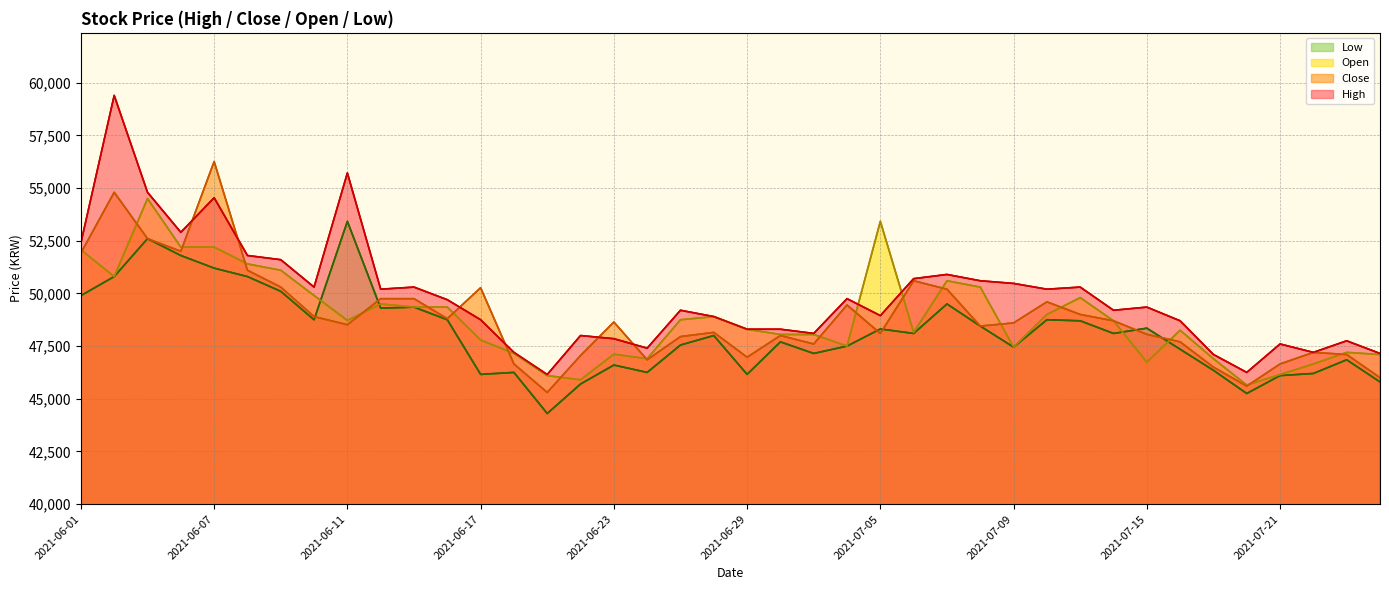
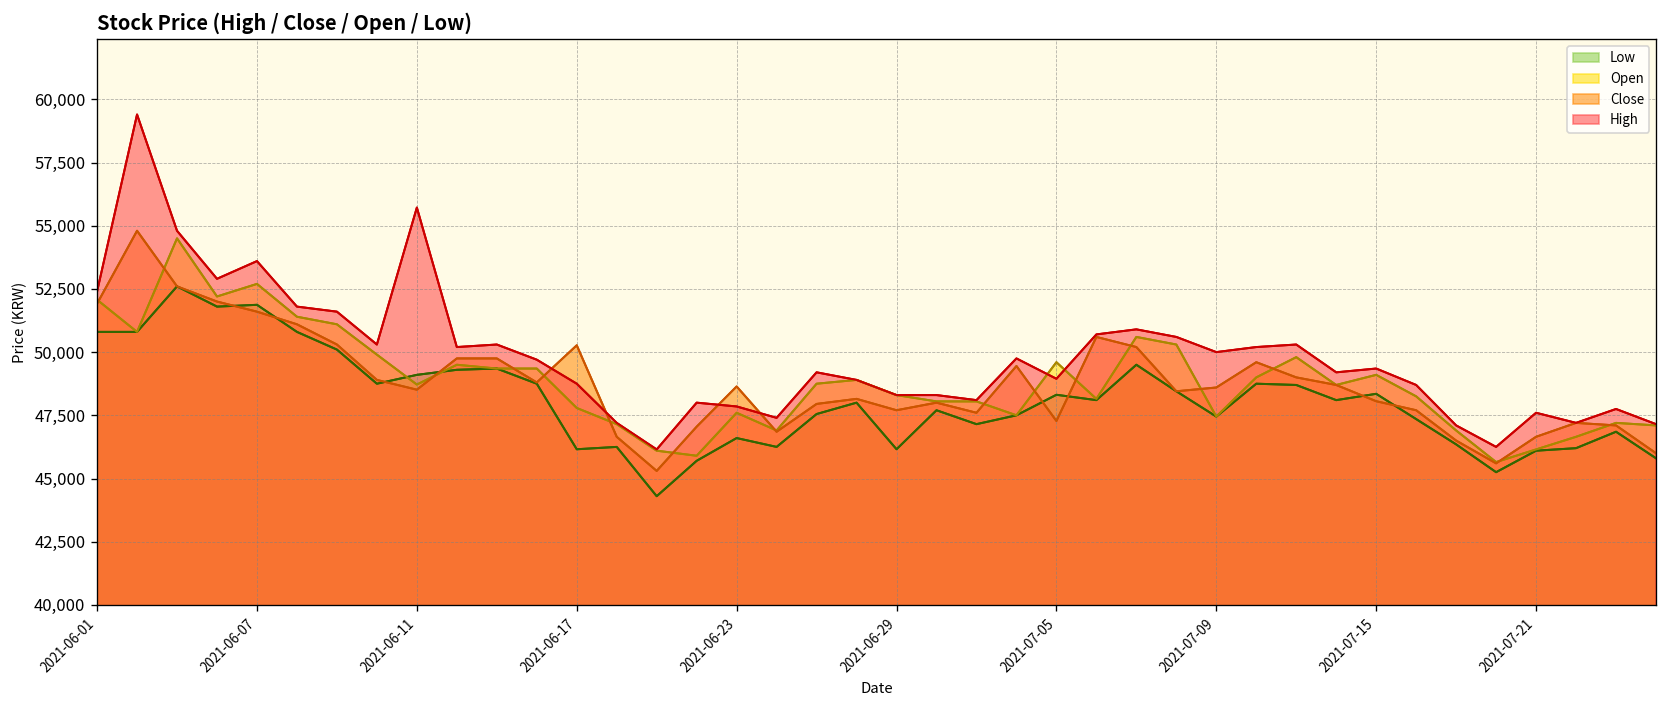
  {
    "Low": {
-     "2021-06-01": "49,900",
-     "2021-06-07": "51,200",
-     "2021-06-11": "53,400",
+     "2021-06-01": "50,800",
+     "2021-06-07": "51,900",
+     "2021-06-11": "49,100",
      "2021-06-17": "46,200",
      "2021-06-23": "46,600",
      "2021-06-29": "46,200",
      "2021-07-05": "48,300",
      "2021-07-15": "48,400"
    },
    "Open": {
      "2021-06-01": "52,100",
-     "2021-06-07": "52,200",
+     "2021-06-07": "52,700",
      "2021-06-11": "48,700",
      "2021-06-17": "47,800",
-     "2021-06-23": "47,100",
-     "2021-07-05": "53,400",
-     "2021-07-15": "46,700"
+     "2021-06-23": "47,600",
+     "2021-07-05": "49,600",
+     "2021-07-15": "49,100"
    },
    "Close": {
      "2021-06-01": "51,900",
-     "2021-06-07": "56,300",
+     "2021-06-07": "51,600",
      "2021-06-11": "48,500",
      "2021-06-17": "50,300",
      "2021-06-23": "48,600",
-     "2021-06-29": "47,000",
-     "2021-07-05": "48,100",
+     "2021-06-29": "47,700",
+     "2021-07-05": "47,300",
      "2021-07-09": "48,600",
      "2021-07-15": "48,100",
      "2021-07-21": "46,700"
    },
    "High": {
      "2021-06-01": "52,400",
-     "2021-06-07": "54,500",
+     "2021-06-07": "53,600",
      "2021-06-11": "55,700",
      "2021-06-17": "48,800",
      "2021-06-23": "47,900",
      "2021-07-05": "48,900",
-     "2021-07-09": "50,500",
+     "2021-07-09": "50,000",
      "2021-07-15": "49,400",
      "2021-07-21": "47,600"
    }
  }
